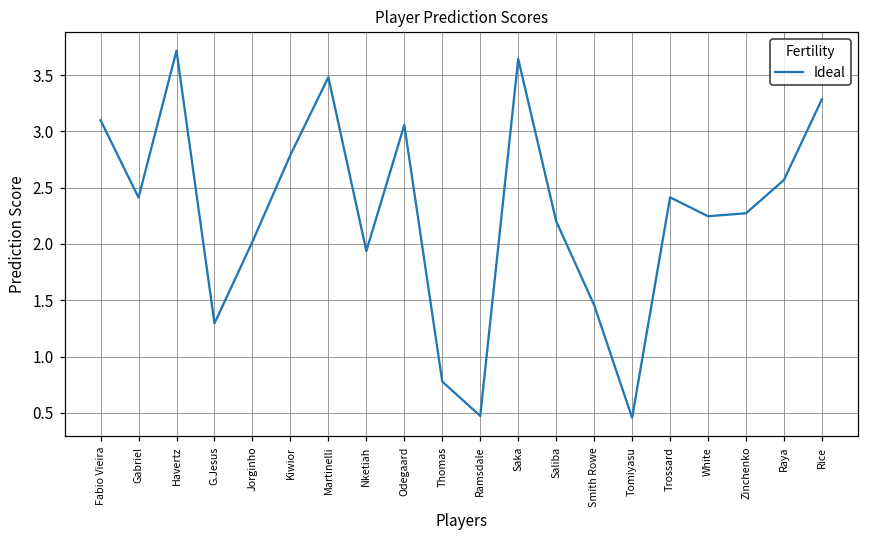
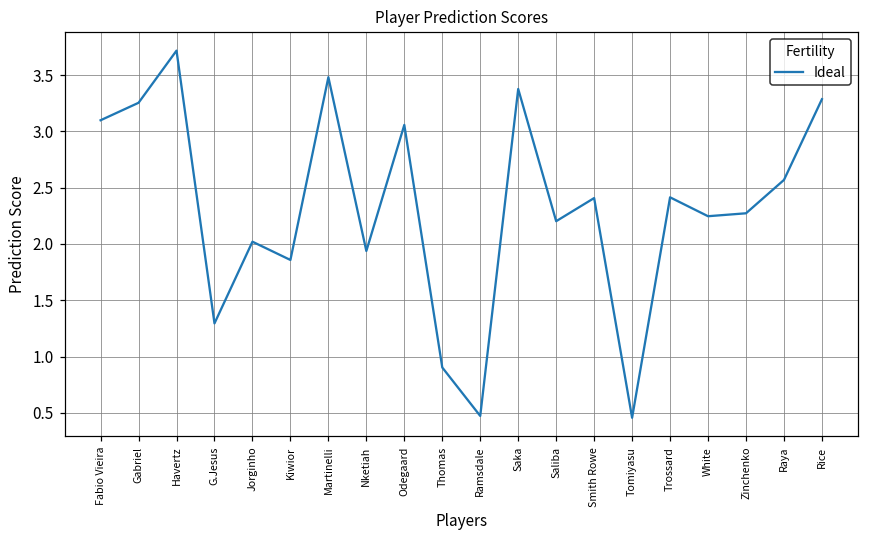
  {
    "Fabio Vieira": 3.10,
-   "Gabriel": 2.41,
+   "Gabriel": 3.25,
    "Havertz": 3.72,
    "G.Jesus": 1.29,
    "Jorginho": 2.02,
-   "Kiwior": 2.79,
+   "Kiwior": 1.86,
    "Martinelli": 3.48,
    "Nketiah": 1.94,
    "Odegaard": 3.06,
-   "Thomas": 0.78,
+   "Thomas": 0.90,
    "Ramsdale": 0.47,
-   "Saka": 3.64,
+   "Saka": 3.38,
    "Saliba": 2.20,
-   "Smith Rowe": 1.46,
+   "Smith Rowe": 2.41,
    "Tomiyasu": 0.46,
    "Trossard": 2.41,
    "White": 2.25,
    "Zinchenko": 2.27,
    "Raya": 2.57,
    "Rice": 3.28
  }
